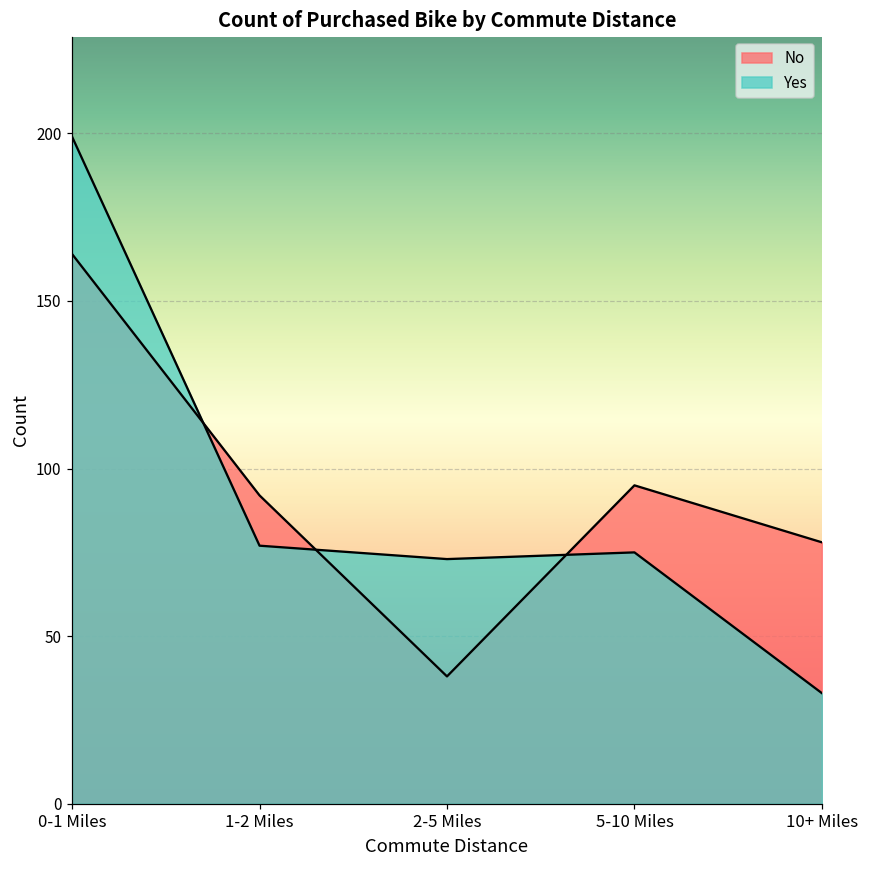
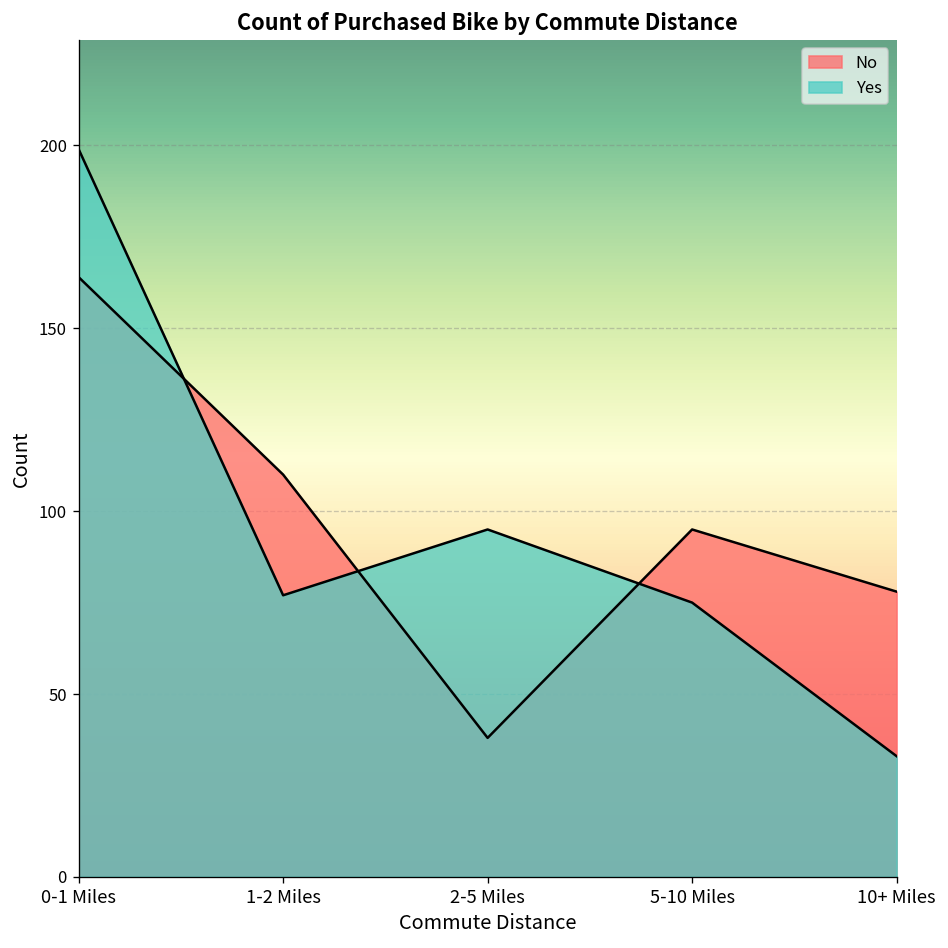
  {
    "No": {
      "0-1 Miles": 164,
-     "1-2 Miles": 92,
+     "1-2 Miles": 110,
      "2-5 Miles": 38,
      "5-10 Miles": 95,
      "10+ Miles": 78
    },
    "Yes": {
      "0-1 Miles": 199,
      "1-2 Miles": 77,
-     "2-5 Miles": 73,
+     "2-5 Miles": 95,
      "5-10 Miles": 75,
      "10+ Miles": 33
    }
  }
